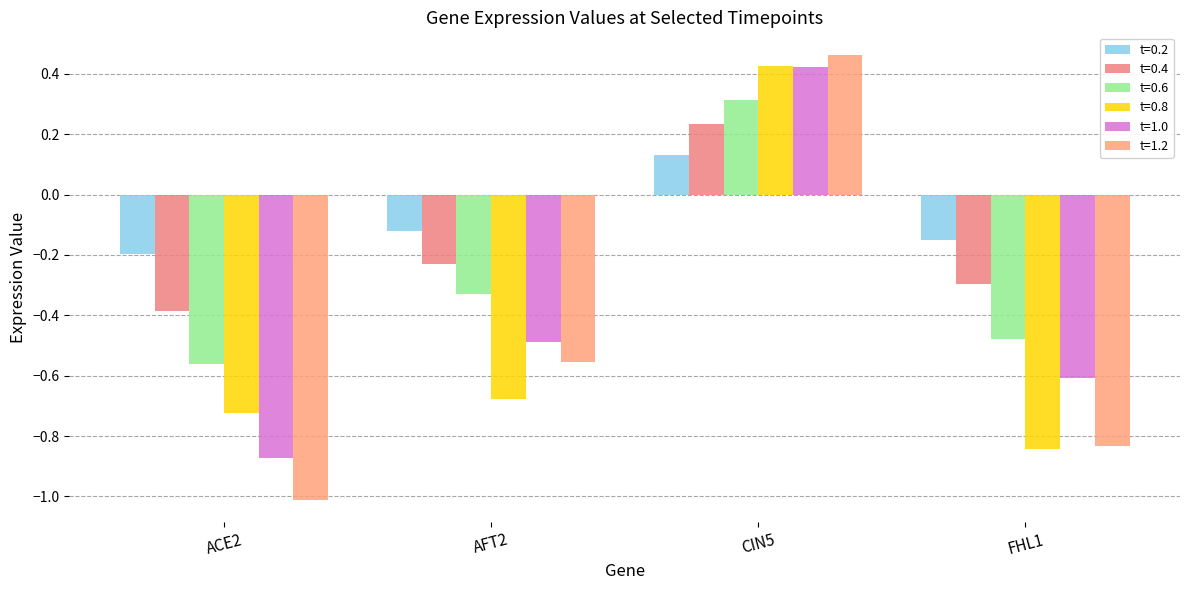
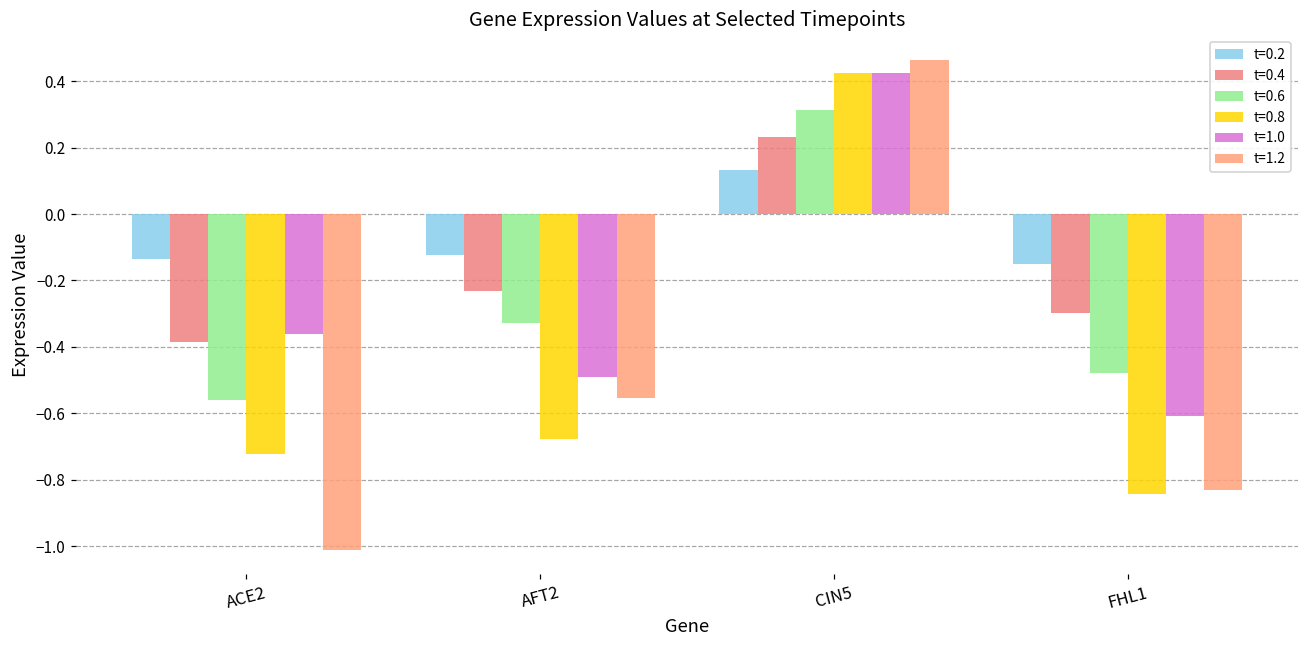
  {
    "t=0.2": {
-     "ACE2": -0.20,
+     "ACE2": -0.13,
      "AFT2": -0.12,
      "CIN5": 0.13,
      "FHL1": -0.15
    },
    "t=0.6": {
      "ACE2": -0.56,
      "AFT2": -0.33,
      "CIN5": 0.31,
      "FHL1": -0.48
    },
    "t=0.8": {
      "ACE2": -0.72,
      "AFT2": -0.68,
      "CIN5": 0.43,
      "FHL1": -0.84
    },
    "t=1.0": {
-     "ACE2": -0.87,
+     "ACE2": -0.36,
      "AFT2": -0.49,
      "CIN5": 0.42,
      "FHL1": -0.61
    }
  }
